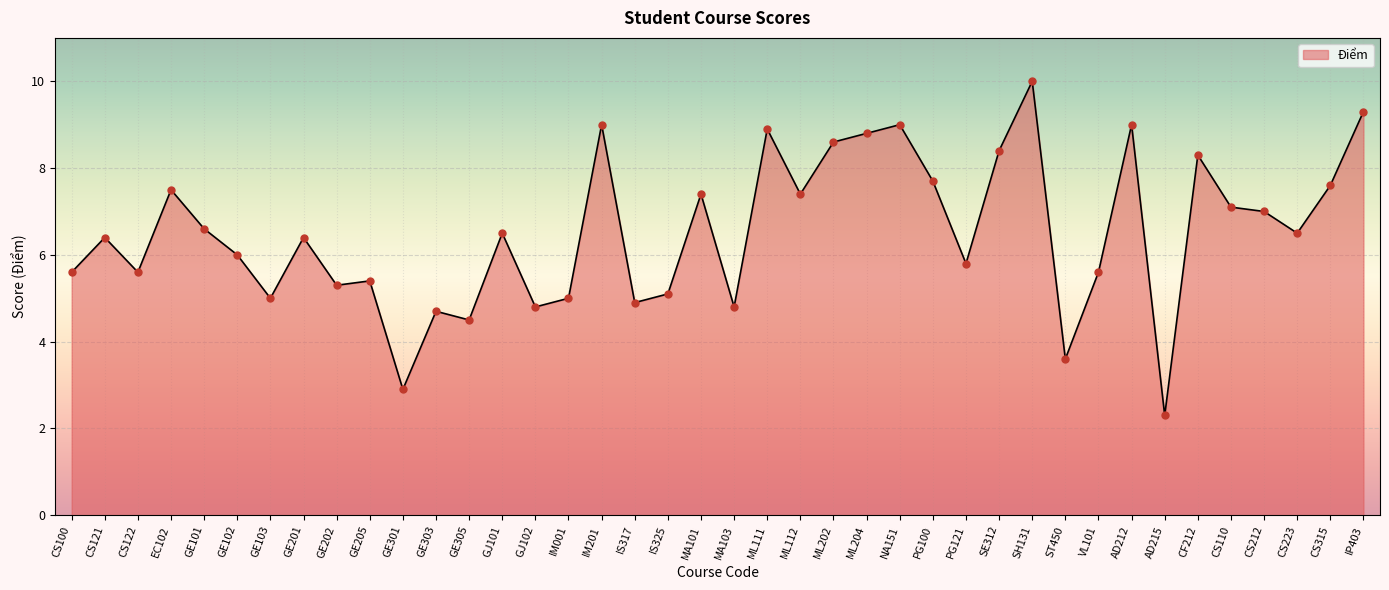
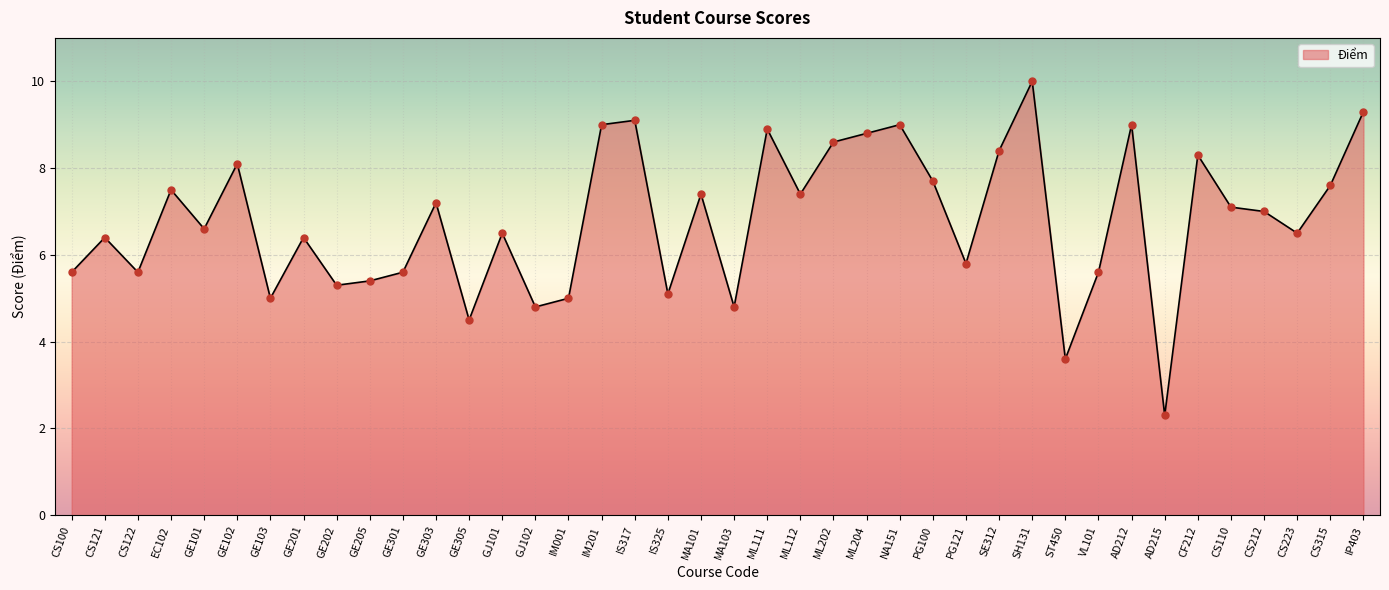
  {
    "CS100": 5.6,
    "CS121": 6.4,
    "CS122": 5.6,
    "EC102": 7.5,
    "GE101": 6.6,
-   "GE102": 6.0,
+   "GE102": 8.1,
    "GE103": 5.0,
    "GE201": 6.4,
    "GE202": 5.3,
    "GE205": 5.4,
-   "GE301": 2.9,
-   "GE303": 4.7,
+   "GE301": 5.6,
+   "GE303": 7.2,
    "GE305": 4.5,
    "GJ101": 6.5,
    "GJ102": 4.8,
    "IM001": 5.0,
    "IM201": 9.0,
-   "IS317": 4.9,
+   "IS317": 9.1,
    "IS325": 5.1,
    "MA101": 7.4,
    "MA103": 4.8,
    "ML111": 8.9,
    "ML112": 7.4,
    "ML202": 8.6,
    "ML204": 8.8,
    "NA151": 9.0,
    "PG100": 7.7,
    "PG121": 5.8,
    "SE312": 8.4,
    "SH131": 10.0,
    "ST450": 3.6,
    "VL101": 5.6,
    "AD212": 9.0,
    "AD215": 2.3,
    "CF212": 8.3,
    "CS110": 7.1,
    "CS212": 7.0,
    "CS223": 6.5,
    "CS315": 7.6,
    "IP403": 9.3
  }
